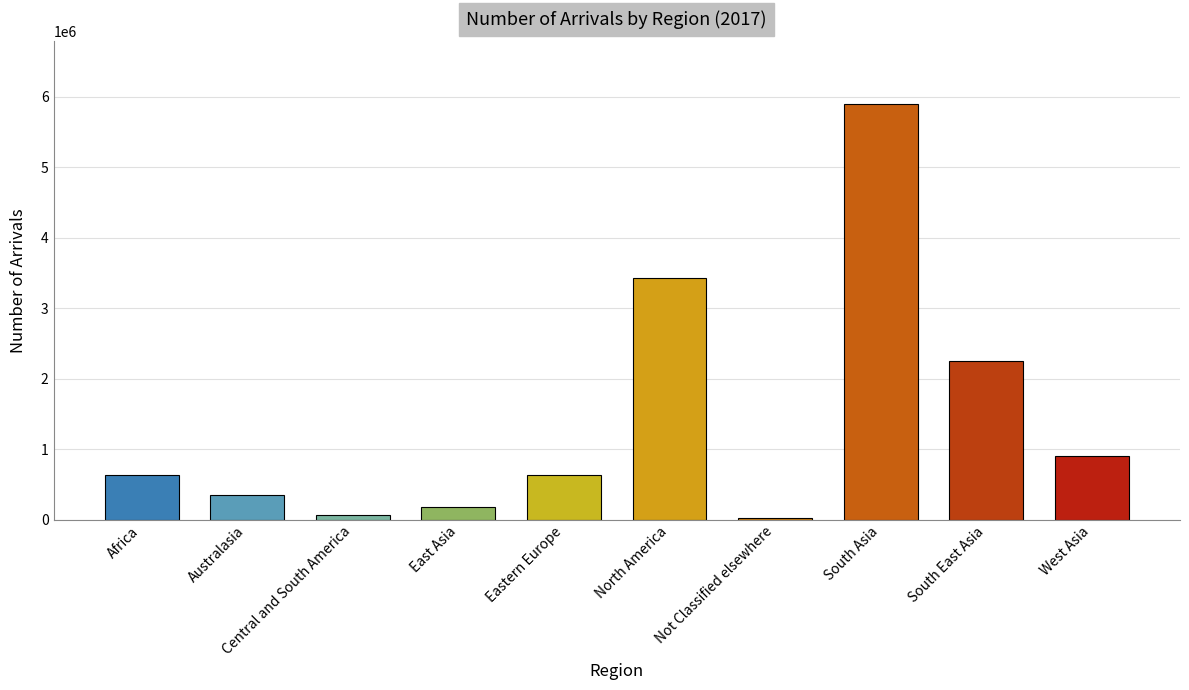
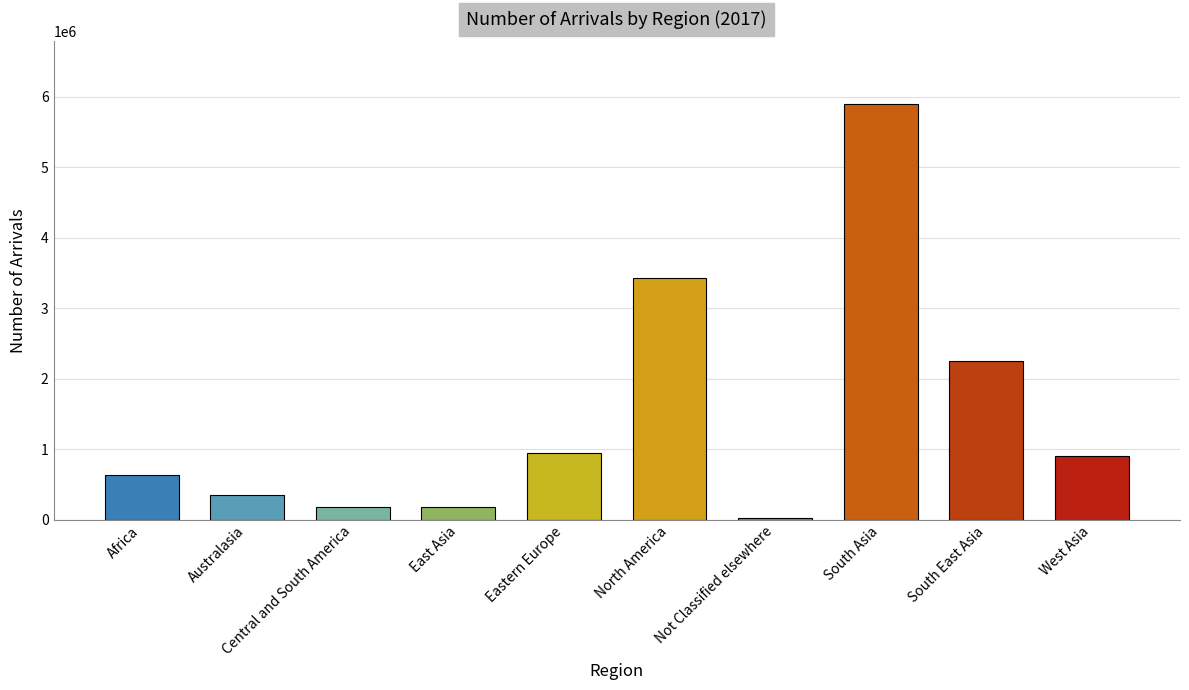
  {
    "Africa": 600000,
    "Australasia": 400000,
-   "Central and South America": 100000,
+   "Central and South America": 200000,
    "East Asia": 200000,
-   "Eastern Europe": 600000,
+   "Eastern Europe": 900000,
    "North America": 3400000,
    "South Asia": 5900000,
    "South East Asia": 2300000,
    "West Asia": 900000
  }
